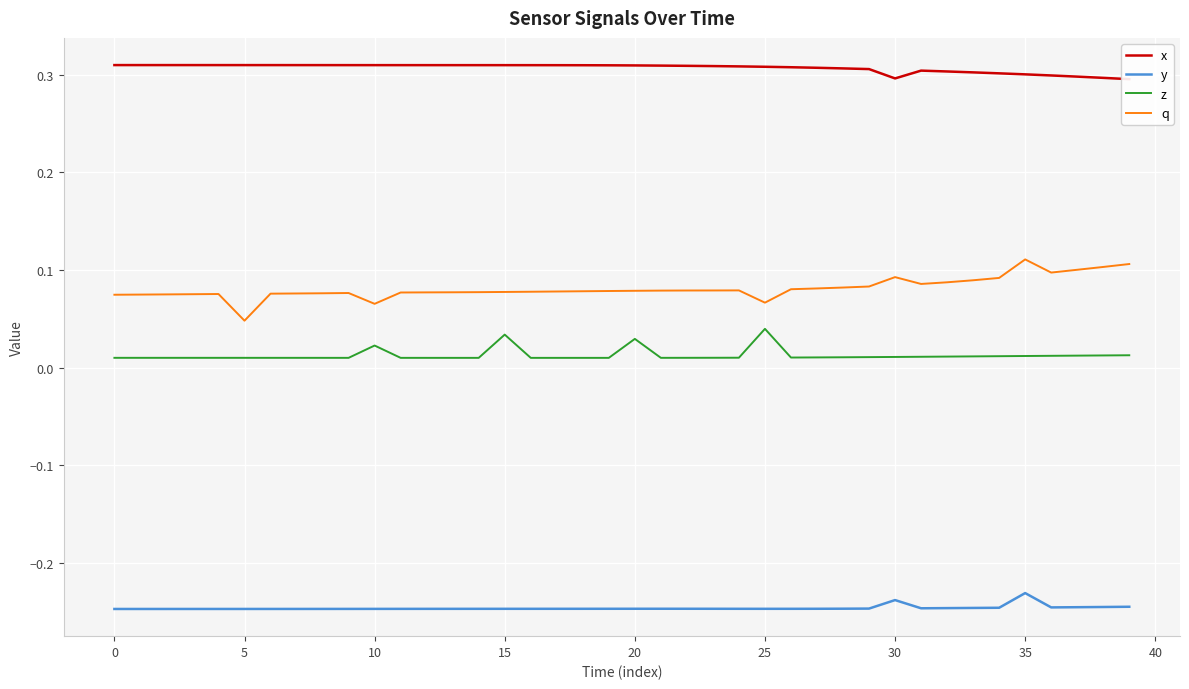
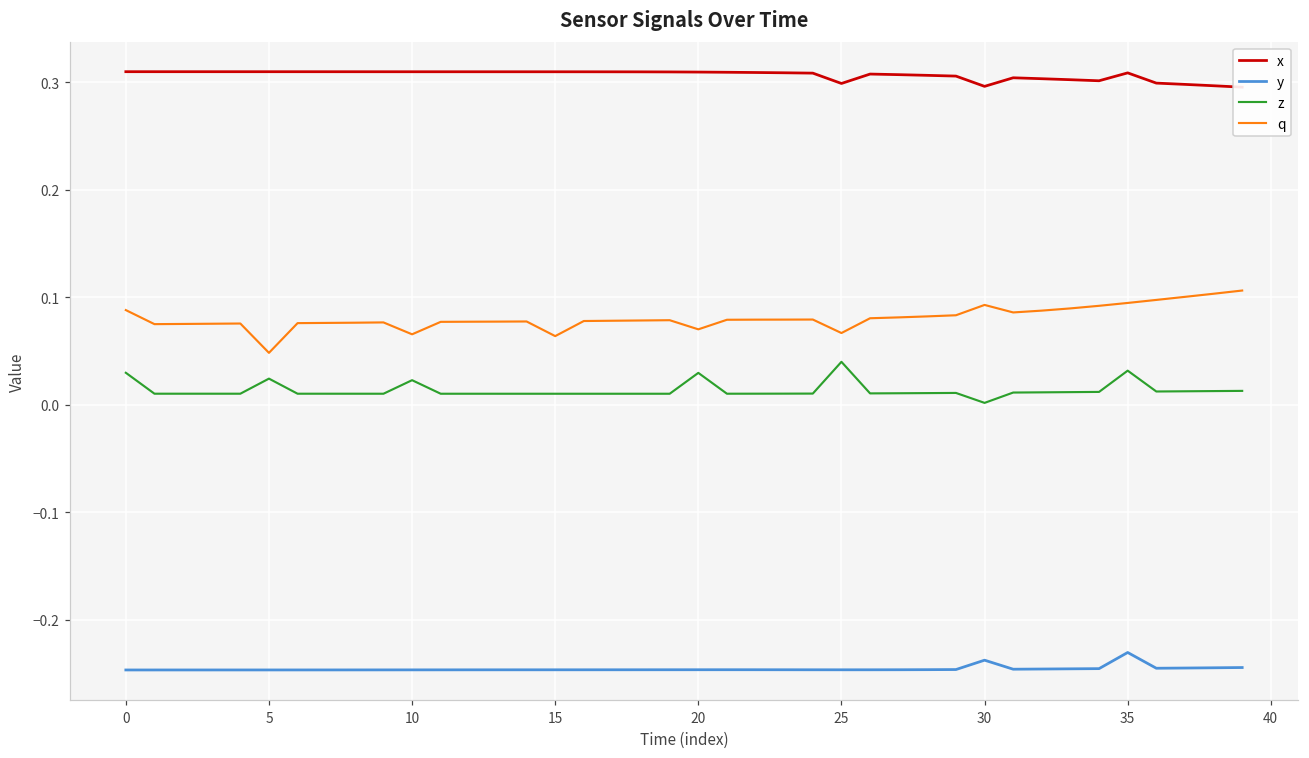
  {
    "x": {
      "0": 0.31,
      "5": 0.31,
      "10": 0.31,
      "15": 0.31,
      "20": 0.31,
-     "25": 0.31,
+     "25": 0.30,
      "30": 0.30,
-     "35": 0.30
+     "35": 0.31
    },
    "y": {
      "0": -0.25,
      "5": -0.25,
      "10": -0.25,
      "15": -0.25,
      "20": -0.25,
      "25": -0.25,
      "30": -0.24,
      "35": -0.23
    },
    "z": {
-     "0": 0.01,
-     "5": 0.01,
+     "0": 0.03,
+     "5": 0.02,
      "10": 0.02,
-     "15": 0.03,
+     "15": 0.01,
      "20": 0.03,
      "25": 0.04,
-     "30": 0.01,
-     "35": 0.01
+     "30": 0.00,
+     "35": 0.03
    },
    "q": {
-     "0": 0.07,
+     "0": 0.09,
      "5": 0.05,
      "10": 0.07,
-     "15": 0.08,
-     "20": 0.08,
+     "15": 0.06,
+     "20": 0.07,
      "25": 0.07,
      "30": 0.09,
-     "35": 0.11
+     "35": 0.09
    }
  }
